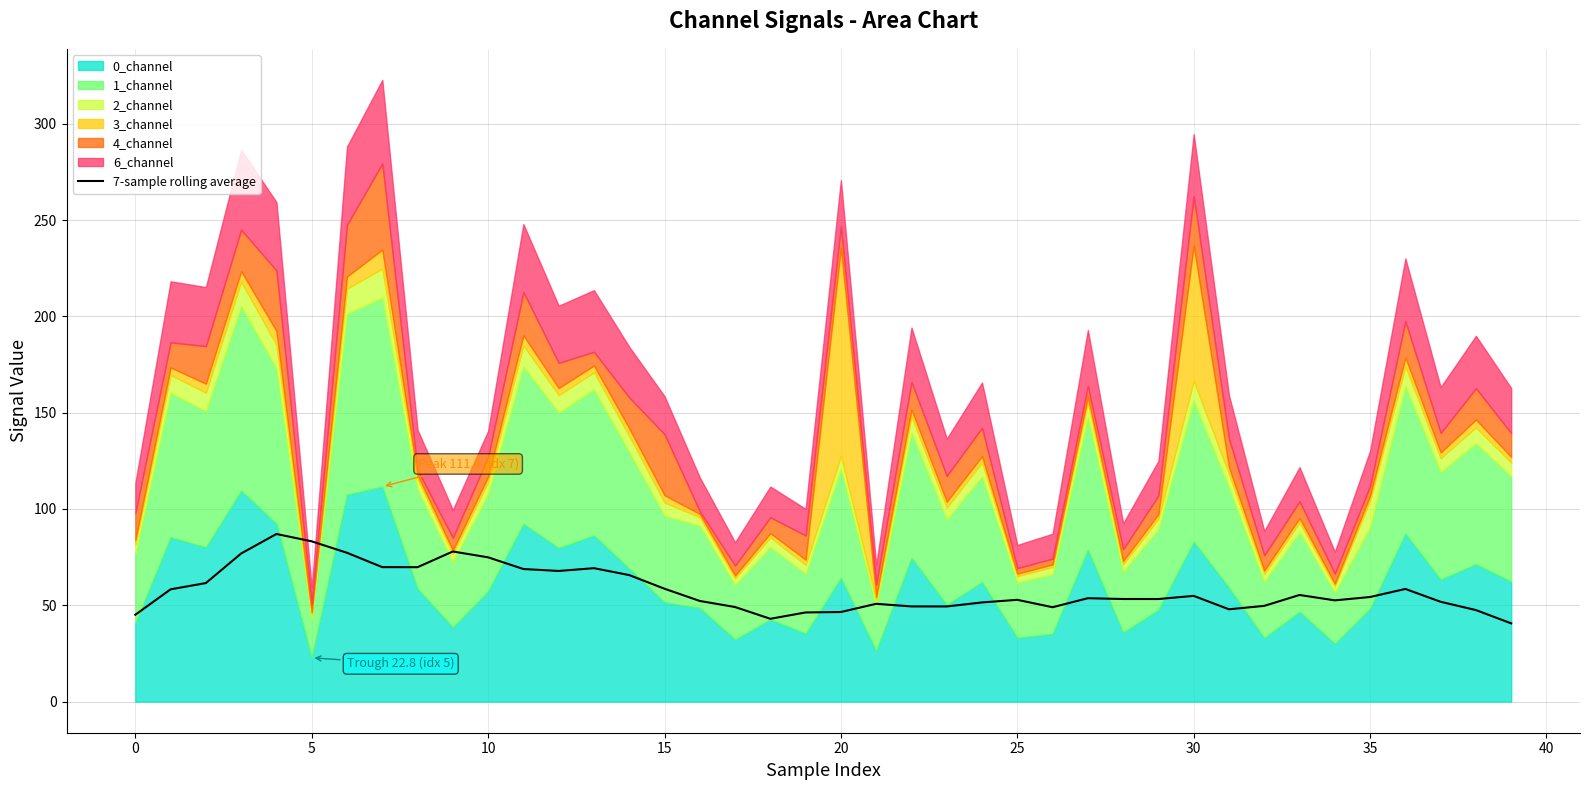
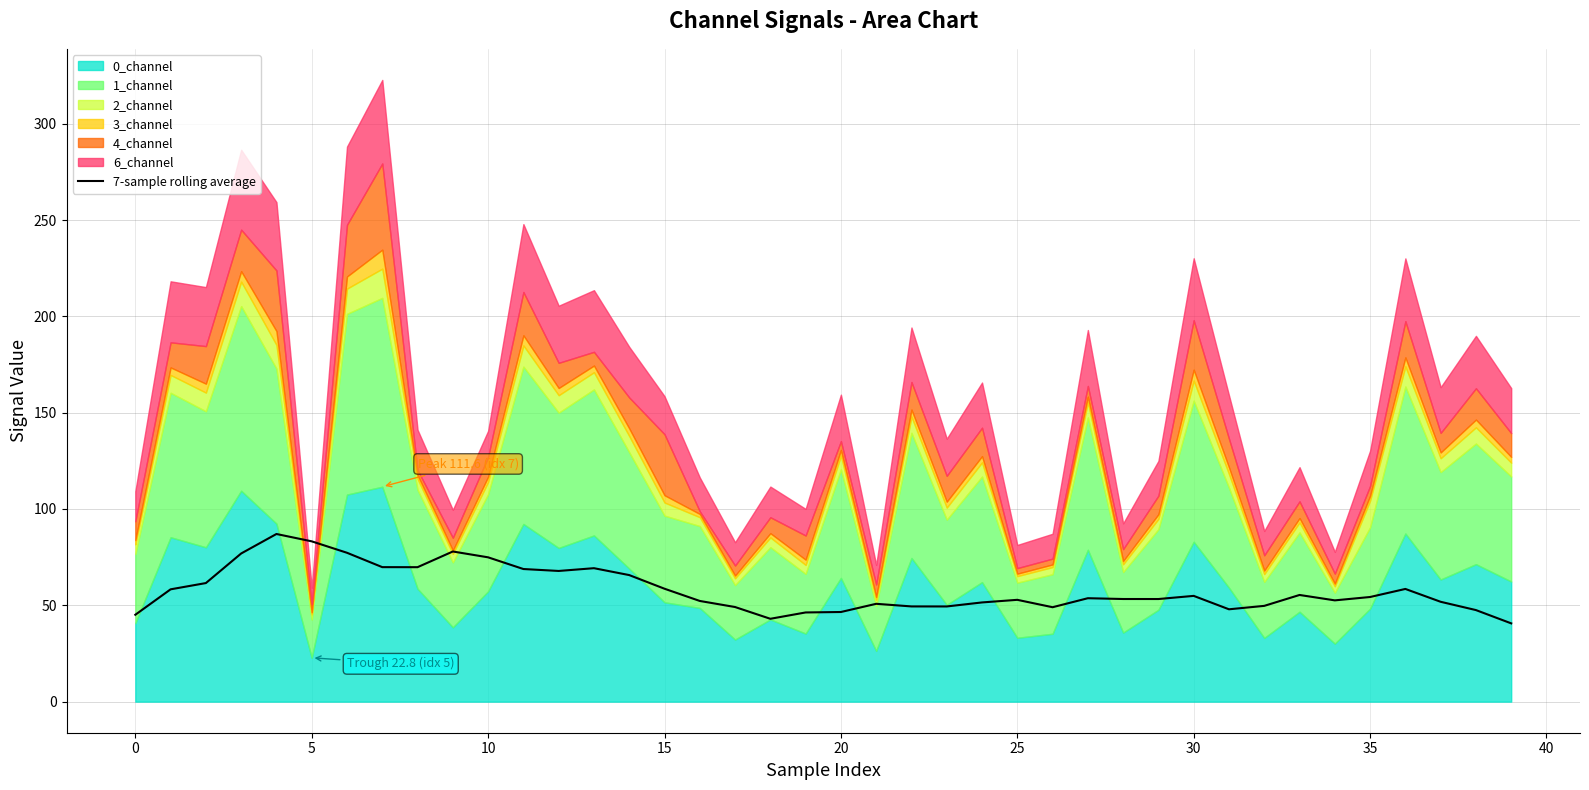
  {
    "7-sample rolling average": {
      "0": 45,
      "5": 83,
      "10": 75,
      "15": 59,
      "20": 47,
      "25": 53,
      "30": 55,
      "35": 54
    },
    "0_channel": {
      "0": 41,
      "10": 57,
      "15": 52,
      "20": 64,
      "25": 33,
      "30": 83,
      "35": 48
    },
    "1_channel": {
      "0": 36,
      "5": 20,
      "10": 50,
      "15": 45,
      "20": 56,
      "25": 29,
      "30": 73,
      "35": 42
    },
    "2_channel": {
      "0": 5,
      "15": 7,
      "20": 7,
      "30": 10,
      "35": 14
    },
    "3_channel": {
      "0": 2,
      "15": 4,
-     "20": 108,
-     "30": 70,
+     "20": 3,
+     "30": 6,
      "35": 3
    },
    "4_channel": {
-     "0": 14,
+     "0": 10,
      "5": 4,
      "15": 32,
-     "20": 11,
+     "20": 5,
      "25": 3,
      "30": 26,
      "35": 5
    },
    "6_channel": {
      "0": 16,
      "5": 9,
      "10": 14,
      "15": 20,
      "20": 24,
      "25": 12,
      "30": 32,
      "35": 18
    }
  }
